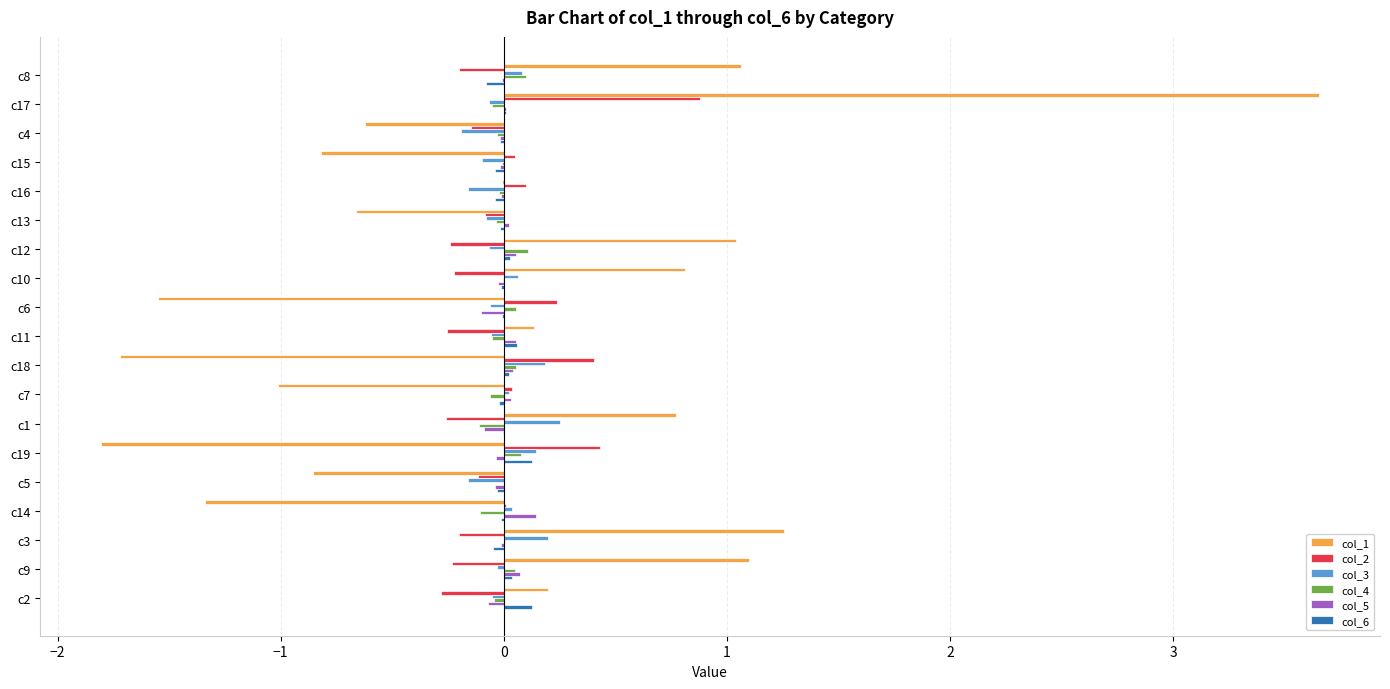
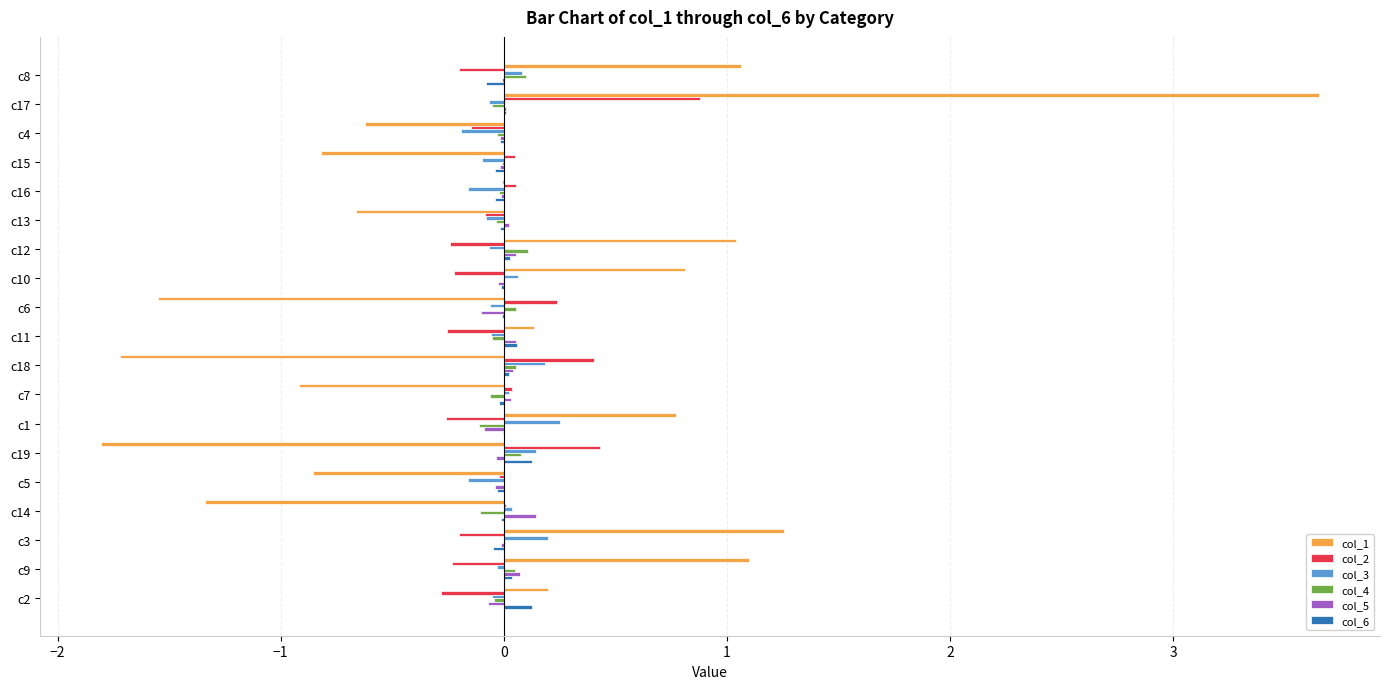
  {
    "col_1": {
      "c8": 1.06,
      "c17": 3.65,
      "c4": -0.62,
      "c15": -0.82,
      "c13": -0.66,
      "c12": 1.04,
      "c10": 0.81,
      "c6": -1.55,
      "c11": 0.13,
      "c18": -1.72,
-     "c7": -1.01,
+     "c7": -0.92,
      "c1": 0.77,
      "c19": -1.81,
      "c5": -0.86,
      "c14": -1.34,
      "c3": 1.25,
      "c9": 1.10,
      "c2": 0.20
    },
    "col_2": {
      "c8": -0.20,
      "c17": 0.88,
      "c4": -0.15,
      "c15": 0.05,
-     "c16": 0.10,
+     "c16": 0.05,
      "c13": -0.09,
      "c12": -0.24,
      "c10": -0.22,
      "c6": 0.24,
      "c11": -0.25,
      "c18": 0.41,
      "c7": 0.04,
      "c1": -0.26,
      "c19": 0.43,
-     "c5": -0.11,
+     "c5": -0.02,
      "c3": -0.20,
      "c9": -0.23,
      "c2": -0.28
    },
    "col_3": {
      "c8": 0.08,
      "c17": -0.06,
      "c4": -0.19,
      "c15": -0.10,
      "c16": -0.16,
      "c13": -0.08,
      "c12": -0.06,
      "c10": 0.06,
      "c6": -0.06,
      "c11": -0.06,
      "c18": 0.19,
      "c7": 0.02,
      "c1": 0.25,
      "c19": 0.14,
      "c5": -0.16,
      "c14": 0.04,
      "c3": 0.20,
      "c9": -0.03,
      "c2": -0.05
    },
    "col_4": {
      "c8": 0.10,
      "c17": -0.05,
      "c4": -0.03,
      "c16": -0.02,
      "c13": -0.04,
      "c12": 0.11,
      "c6": 0.06,
      "c11": -0.05,
      "c18": 0.05,
      "c7": -0.06,
      "c1": -0.11,
      "c19": 0.08,
      "c14": -0.11,
      "c9": 0.05,
      "c2": -0.04
    },
    "col_5": {
      "c4": -0.02,
      "c15": -0.02,
      "c16": -0.01,
      "c13": 0.02,
      "c12": 0.05,
      "c10": -0.03,
      "c6": -0.10,
      "c11": 0.05,
      "c18": 0.04,
      "c7": 0.03,
      "c1": -0.09,
      "c19": -0.03,
      "c5": -0.04,
      "c14": 0.14,
      "c3": -0.01,
      "c9": 0.07,
      "c2": -0.07
    },
    "col_6": {
      "c8": -0.08,
      "c4": -0.02,
      "c15": -0.04,
      "c16": -0.04,
      "c13": -0.02,
      "c12": 0.03,
      "c10": -0.01,
      "c11": 0.06,
      "c18": 0.02,
      "c7": -0.02,
      "c19": 0.13,
      "c5": -0.03,
      "c14": -0.01,
      "c3": -0.05,
      "c9": 0.04,
      "c2": 0.13
    }
  }
